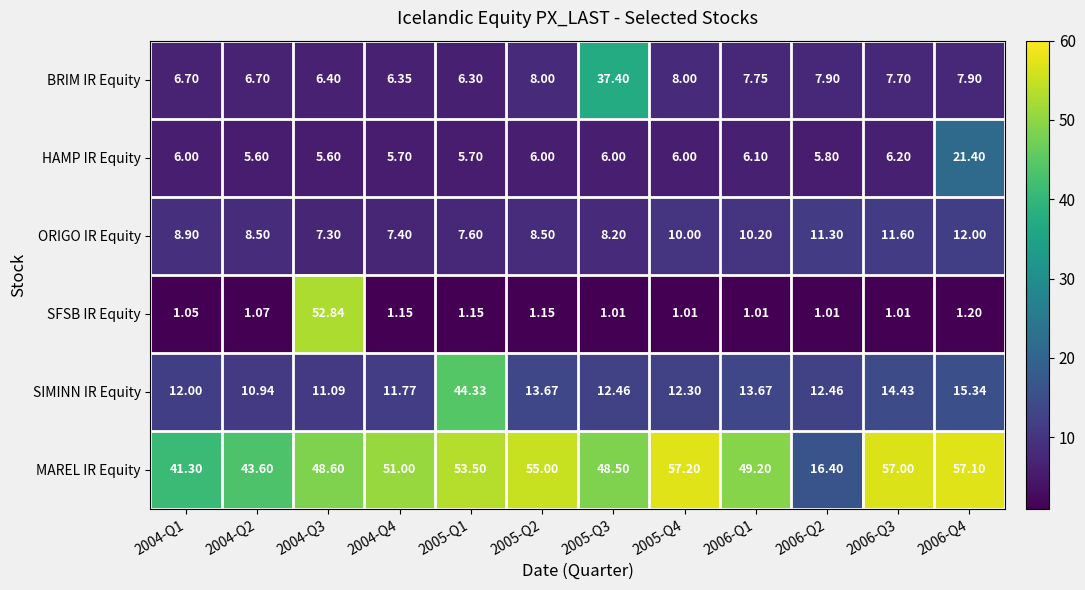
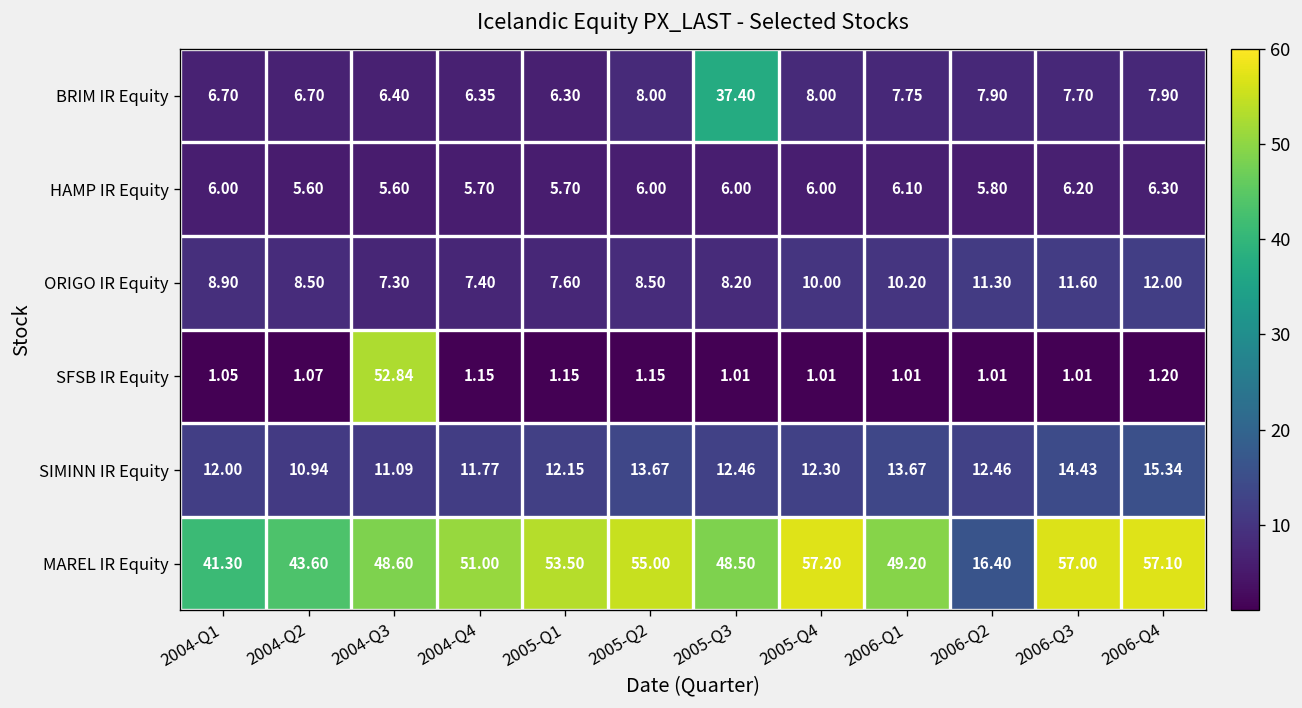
  {
    "BRIM IR Equity": {
      "2004-Q1": 6.70,
      "2004-Q2": 6.70,
      "2004-Q3": 6.40,
      "2004-Q4": 6.35,
      "2005-Q1": 6.30,
      "2005-Q2": 8.00,
      "2005-Q3": 37.40,
      "2005-Q4": 8.00,
      "2006-Q1": 7.75,
      "2006-Q2": 7.90,
      "2006-Q3": 7.70,
      "2006-Q4": 7.90
    },
    "HAMP IR Equity": {
      "2004-Q1": 6.00,
      "2004-Q2": 5.60,
      "2004-Q3": 5.60,
      "2004-Q4": 5.70,
      "2005-Q1": 5.70,
      "2005-Q2": 6.00,
      "2005-Q3": 6.00,
      "2005-Q4": 6.00,
      "2006-Q1": 6.10,
      "2006-Q2": 5.80,
      "2006-Q3": 6.20,
-     "2006-Q4": 21.40
+     "2006-Q4": 6.30
    },
    "ORIGO IR Equity": {
      "2004-Q1": 8.90,
      "2004-Q2": 8.50,
      "2004-Q3": 7.30,
      "2004-Q4": 7.40,
      "2005-Q1": 7.60,
      "2005-Q2": 8.50,
      "2005-Q3": 8.20,
      "2005-Q4": 10.00,
      "2006-Q1": 10.20,
      "2006-Q2": 11.30,
      "2006-Q3": 11.60,
      "2006-Q4": 12.00
    },
    "SFSB IR Equity": {
      "2004-Q1": 1.05,
      "2004-Q2": 1.07,
      "2004-Q3": 52.84,
      "2004-Q4": 1.15,
      "2005-Q1": 1.15,
      "2005-Q2": 1.15,
      "2005-Q3": 1.01,
      "2005-Q4": 1.01,
      "2006-Q1": 1.01,
      "2006-Q2": 1.01,
      "2006-Q3": 1.01,
      "2006-Q4": 1.20
    },
    "SIMINN IR Equity": {
      "2004-Q1": 12.00,
      "2004-Q2": 10.94,
      "2004-Q3": 11.09,
      "2004-Q4": 11.77,
-     "2005-Q1": 44.33,
+     "2005-Q1": 12.15,
      "2005-Q2": 13.67,
      "2005-Q3": 12.46,
      "2005-Q4": 12.30,
      "2006-Q1": 13.67,
      "2006-Q2": 12.46,
      "2006-Q3": 14.43,
      "2006-Q4": 15.34
    },
    "MAREL IR Equity": {
      "2004-Q1": 41.30,
      "2004-Q2": 43.60,
      "2004-Q3": 48.60,
      "2004-Q4": 51.00,
      "2005-Q1": 53.50,
      "2005-Q2": 55.00,
      "2005-Q3": 48.50,
      "2005-Q4": 57.20,
      "2006-Q1": 49.20,
      "2006-Q2": 16.40,
      "2006-Q3": 57.00,
      "2006-Q4": 57.10
    }
  }
